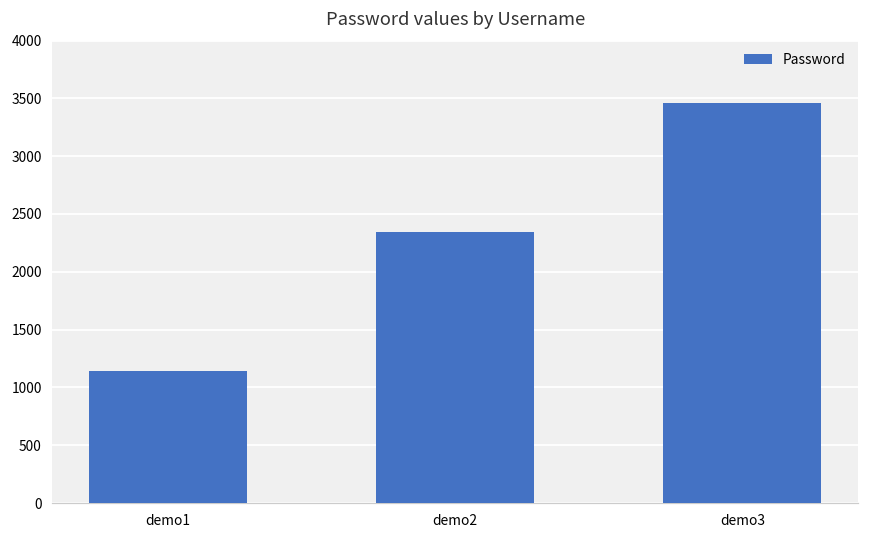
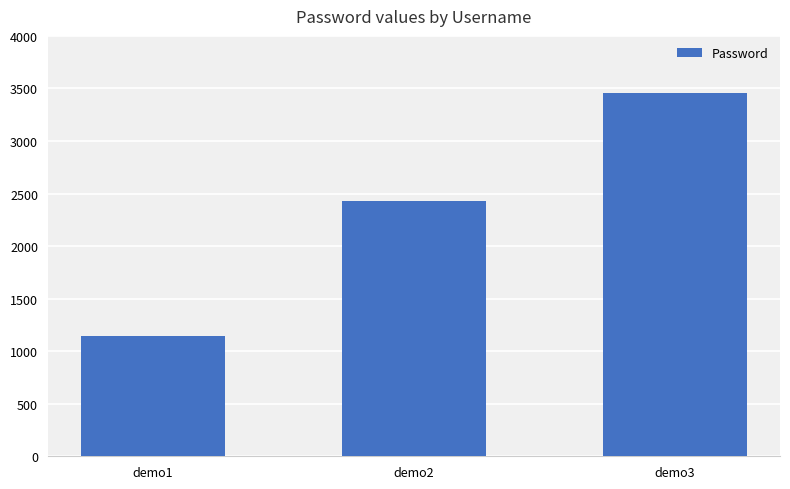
  {
    "demo1": 1150,
-   "demo2": 2350,
+   "demo2": 2430,
    "demo3": 3460
  }
